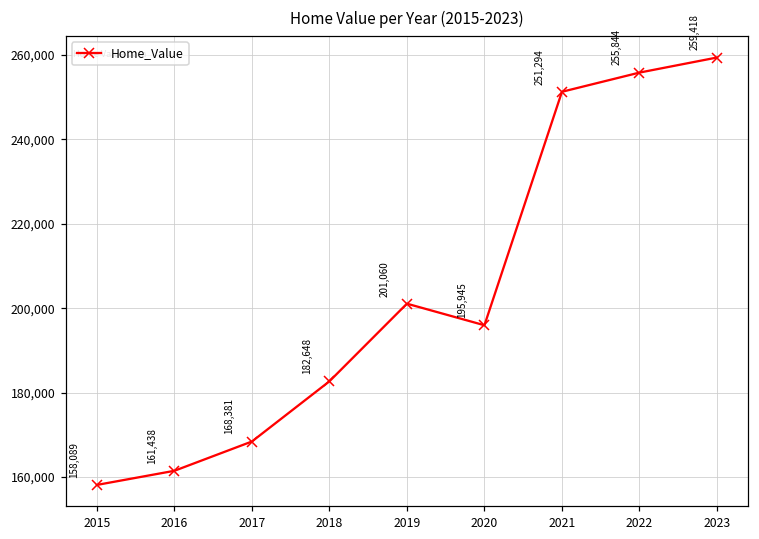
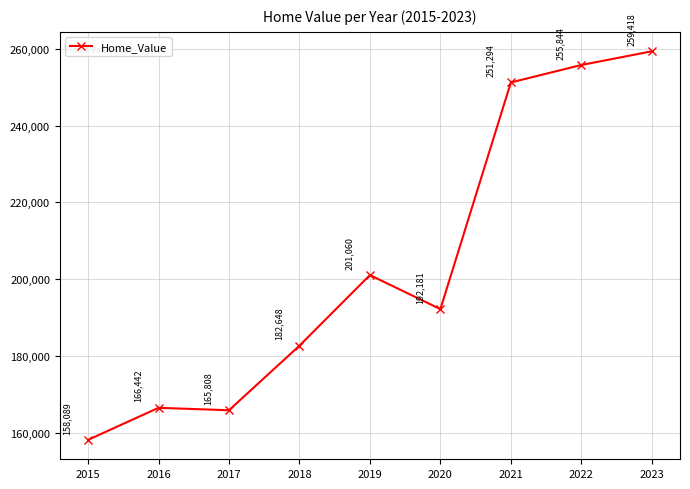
  {
    "2015": "158,089",
-   "2016": "161,438",
-   "2017": "168,381",
+   "2016": "166,442",
+   "2017": "165,808",
    "2018": "182,648",
    "2019": "201,060",
-   "2020": "195,945",
+   "2020": "192,181",
    "2021": "251,294",
    "2022": "255,844",
    "2023": "259,418"
  }
